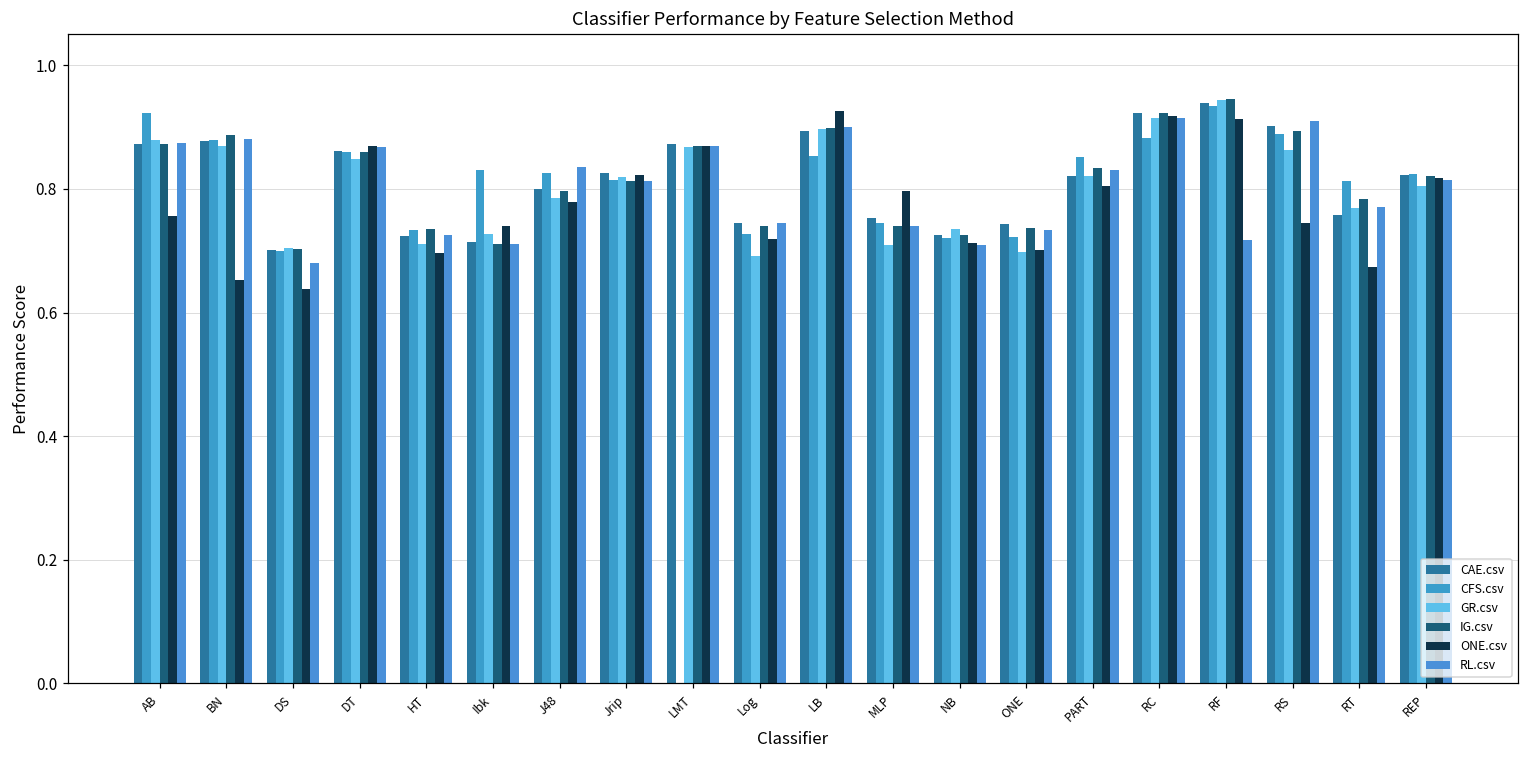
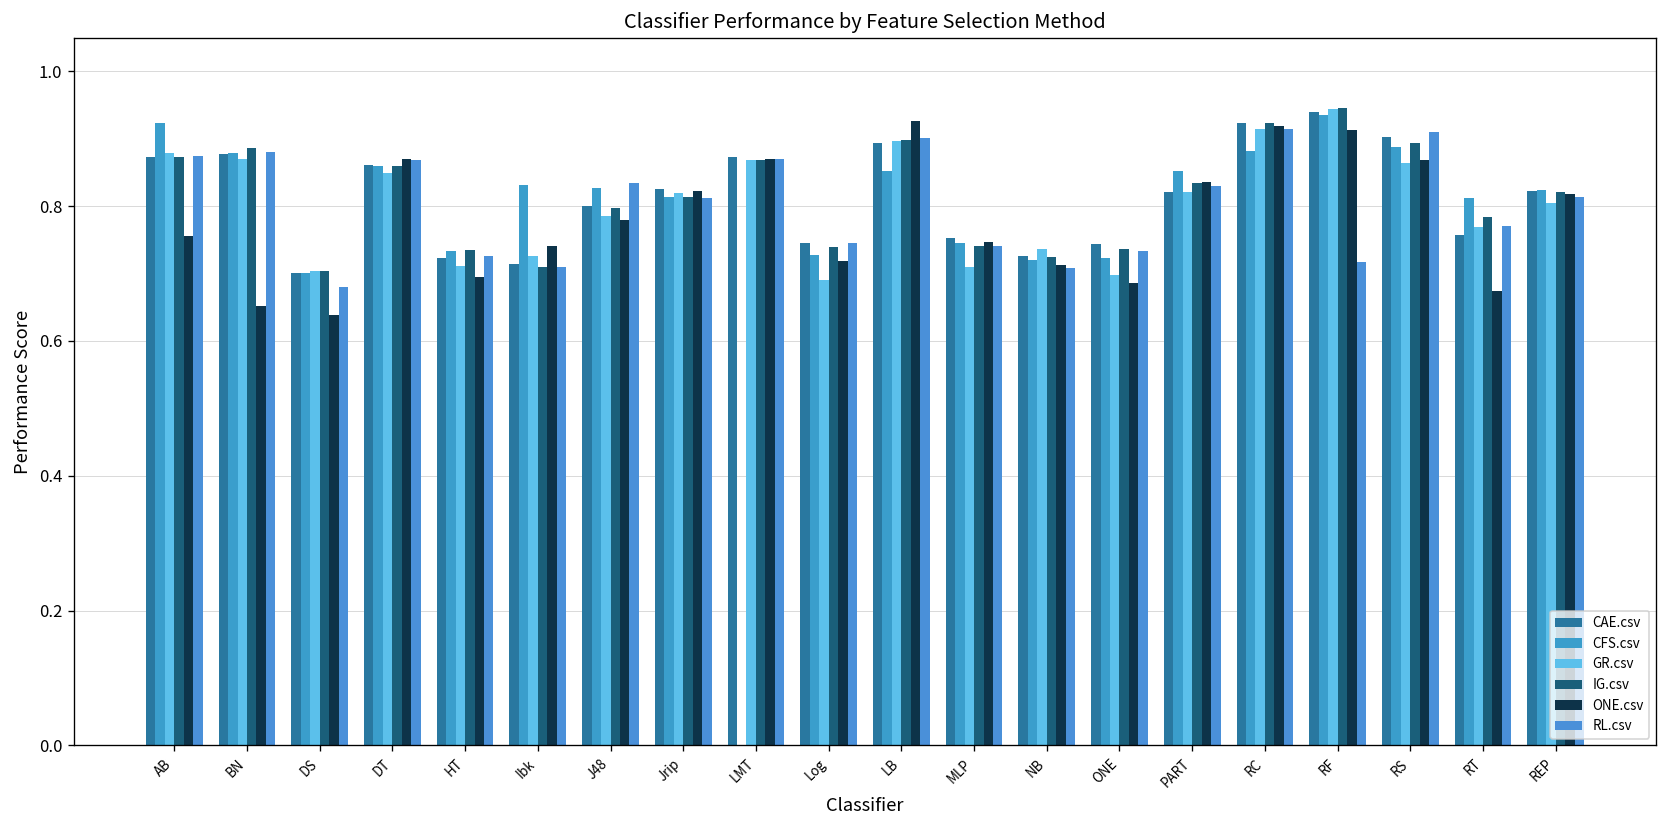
  {
    "ONE.csv": {
      "AB": 0.76,
      "BN": 0.65,
      "DS": 0.64,
      "DT": 0.87,
      "HT": 0.70,
      "Ibk": 0.74,
      "J48": 0.78,
      "Jrip": 0.82,
      "LMT": 0.87,
      "Log": 0.72,
      "LB": 0.93,
-     "MLP": 0.80,
+     "MLP": 0.75,
      "NB": 0.71,
-     "ONE": 0.70,
-     "PART": 0.80,
+     "ONE": 0.69,
+     "PART": 0.84,
      "RC": 0.92,
      "RF": 0.91,
-     "RS": 0.75,
+     "RS": 0.87,
      "RT": 0.67,
      "REP": 0.82
    }
  }
